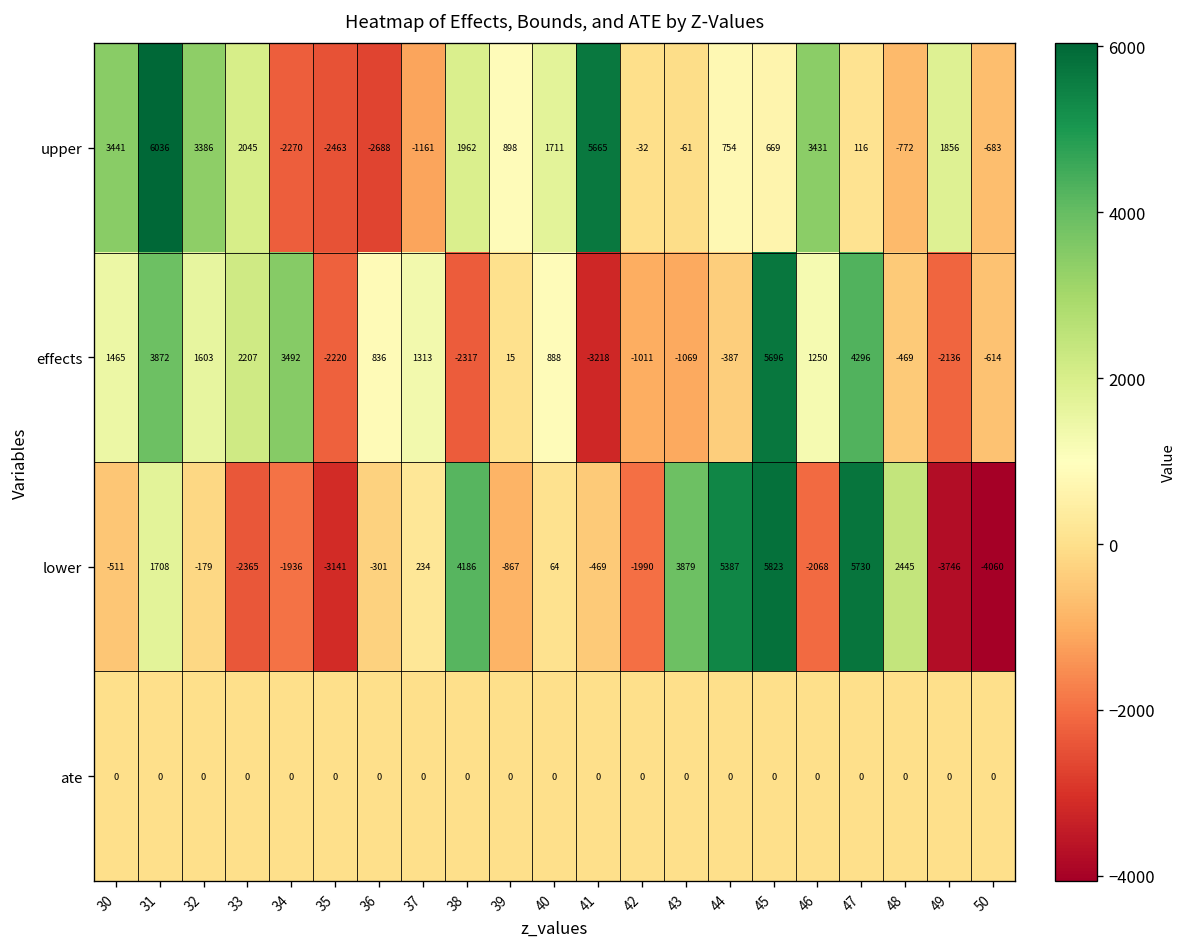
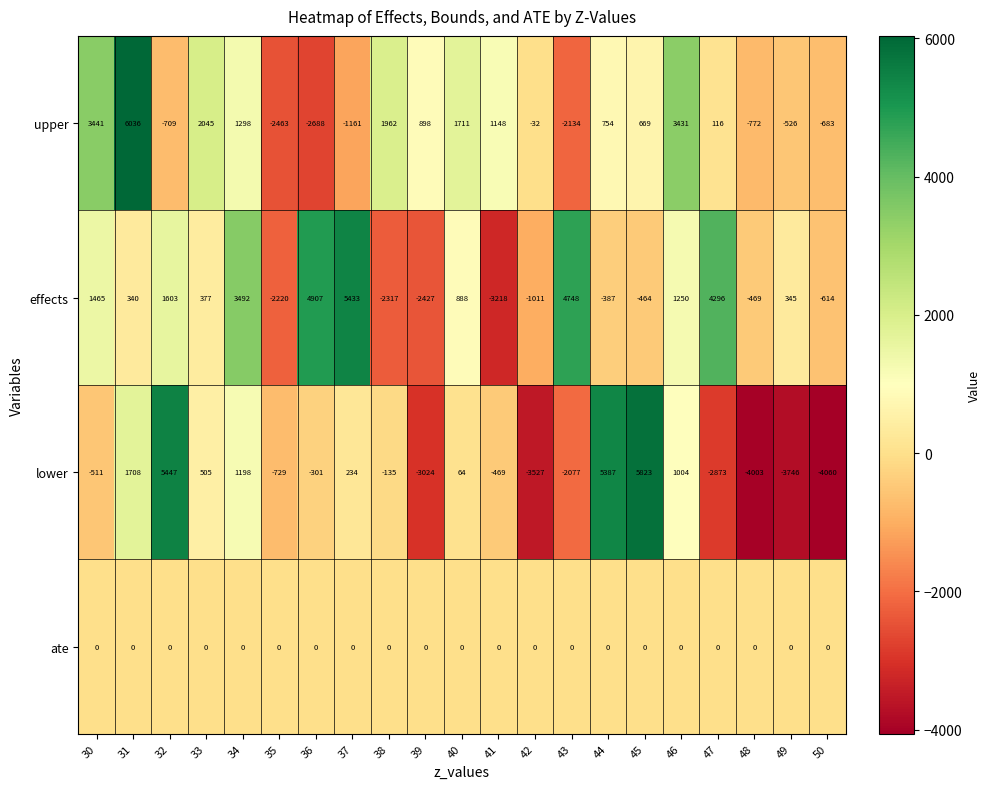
  {
    "upper": {
      "30": 3441,
      "31": 6036,
-     "32": 3386,
+     "32": -709,
      "33": 2045,
-     "34": -2270,
+     "34": 1298,
      "35": -2463,
      "36": -2688,
      "37": -1161,
      "38": 1962,
      "39": 898,
      "40": 1711,
-     "41": 5665,
+     "41": 1148,
      "42": -32,
-     "43": -61,
+     "43": -2134,
      "44": 754,
      "45": 669,
      "46": 3431,
      "47": 116,
      "48": -772,
-     "49": 1856,
+     "49": -526,
      "50": -683
    },
    "effects": {
      "30": 1465,
-     "31": 3872,
+     "31": 340,
      "32": 1603,
-     "33": 2207,
+     "33": 377,
      "34": 3492,
      "35": -2220,
-     "36": 836,
-     "37": 1313,
+     "36": 4907,
+     "37": 5433,
      "38": -2317,
-     "39": 15,
+     "39": -2427,
      "40": 888,
      "41": -3218,
      "42": -1011,
-     "43": -1069,
+     "43": 4748,
      "44": -387,
-     "45": 5696,
+     "45": -464,
      "46": 1250,
      "47": 4296,
      "48": -469,
-     "49": -2136,
+     "49": 345,
      "50": -614
    },
    "lower": {
      "30": -511,
      "31": 1708,
-     "32": -179,
-     "33": -2365,
-     "34": -1936,
-     "35": -3141,
+     "32": 5447,
+     "33": 505,
+     "34": 1198,
+     "35": -729,
      "36": -301,
      "37": 234,
-     "38": 4186,
-     "39": -867,
+     "38": -135,
+     "39": -3024,
      "40": 64,
      "41": -469,
-     "42": -1990,
-     "43": 3879,
+     "42": -3527,
+     "43": -2077,
      "44": 5387,
      "45": 5823,
-     "46": -2068,
-     "47": 5730,
-     "48": 2445,
+     "46": 1004,
+     "47": -2873,
+     "48": -4003,
      "49": -3746,
      "50": -4060
    },
    "ate": {
      "30": 0,
      "31": 0,
      "32": 0,
      "33": 0,
      "34": 0,
      "35": 0,
      "36": 0,
      "37": 0,
      "38": 0,
      "39": 0,
      "40": 0,
      "41": 0,
      "42": 0,
      "43": 0,
      "44": 0,
      "45": 0,
      "46": 0,
      "47": 0,
      "48": 0,
      "49": 0,
      "50": 0
    }
  }
